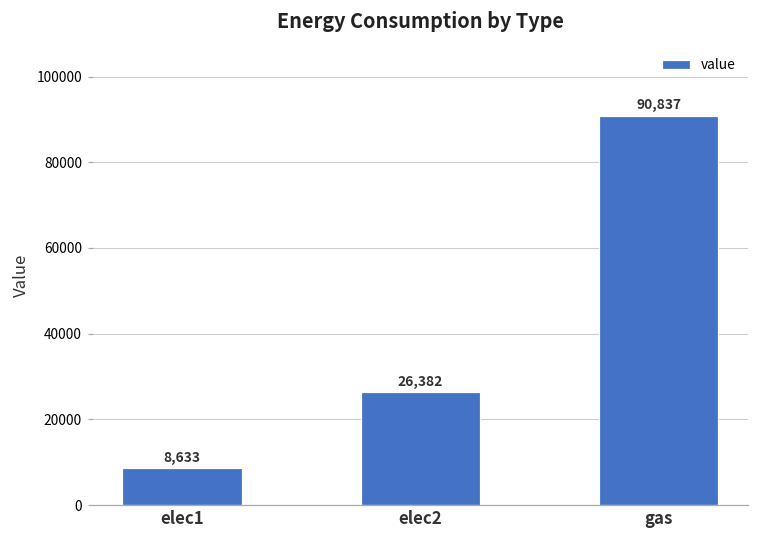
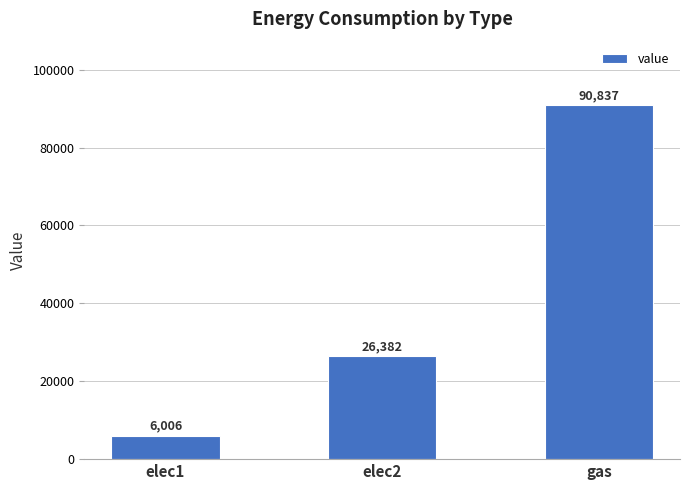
  {
-   "elec1": "8,633",
+   "elec1": "6,006",
    "gas": "90,837"
  }
